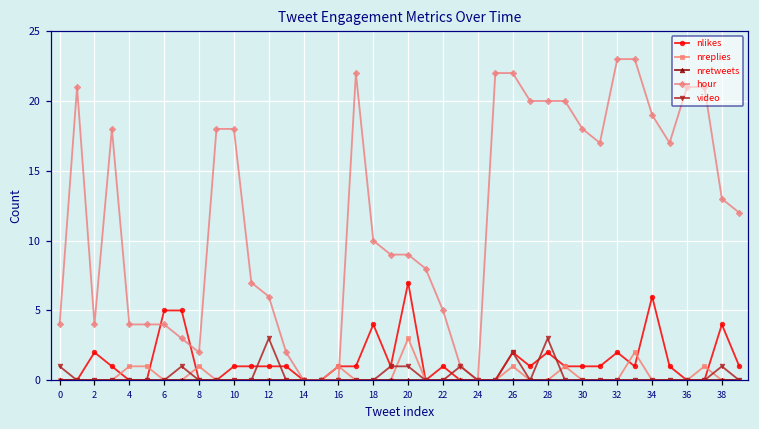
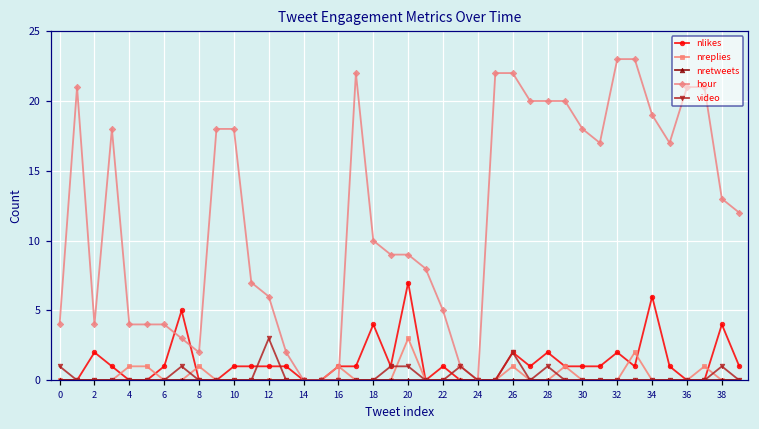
  {
    "nlikes": {
      "2": 2,
-     "6": 5,
+     "6": 1,
      "10": 1,
      "12": 1,
      "18": 4,
      "20": 7,
      "22": 1,
      "28": 2,
      "30": 1,
      "32": 2,
      "34": 6,
      "38": 4
    },
    "nretweets": {
      "20": 0,
      "26": 0
    },
    "video": {
      "0": 1,
      "12": 3,
      "20": 1,
-     "28": 3,
+     "28": 1,
      "38": 1
    }
  }
